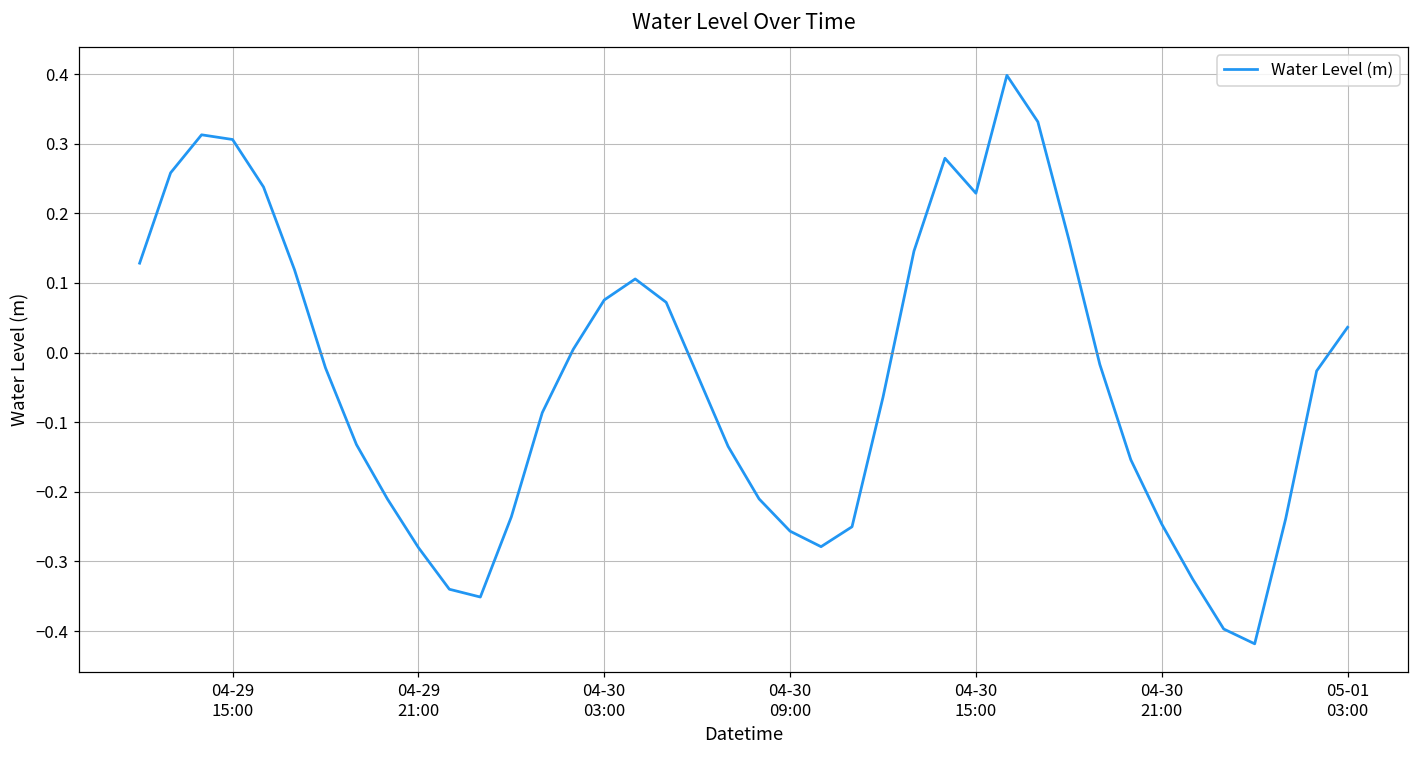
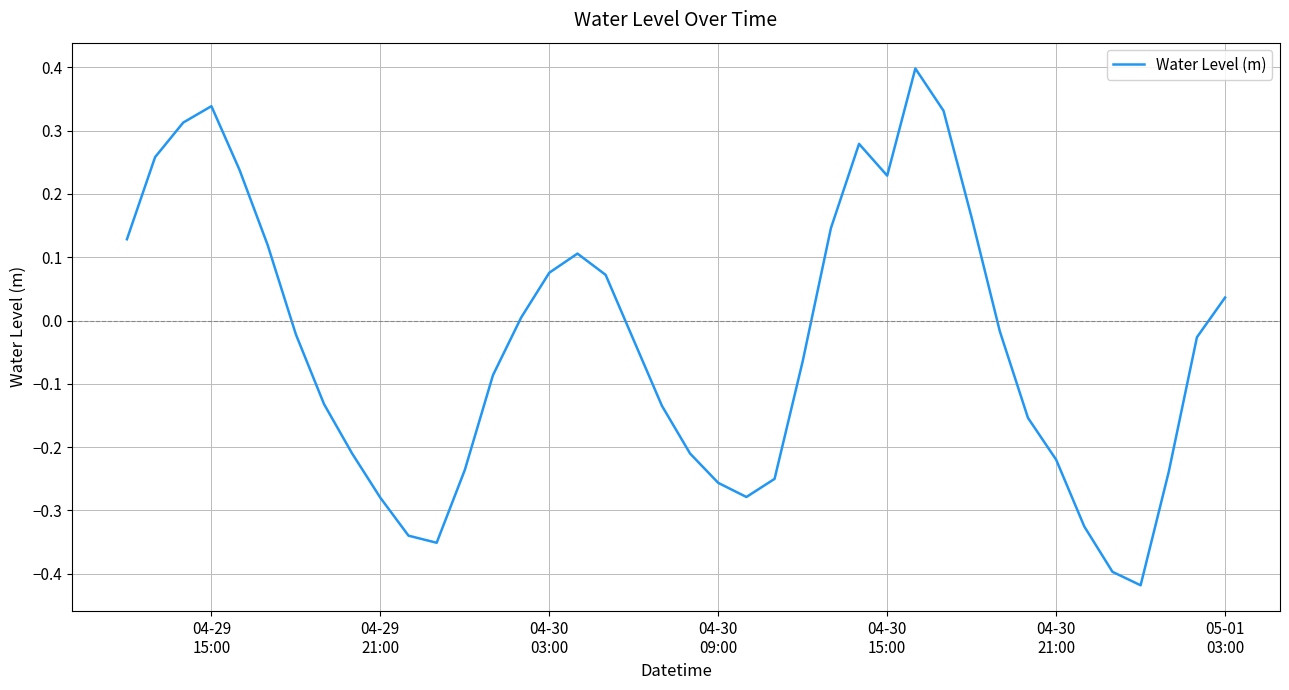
  {
-   "04-29 15:00": 0.31,
+   "04-29 15:00": 0.34,
    "04-29 21:00": -0.28,
    "04-30 03:00": 0.08,
    "04-30 09:00": -0.26,
    "04-30 15:00": 0.23,
-   "04-30 21:00": -0.25,
+   "04-30 21:00": -0.22,
    "05-01 03:00": 0.04
  }
